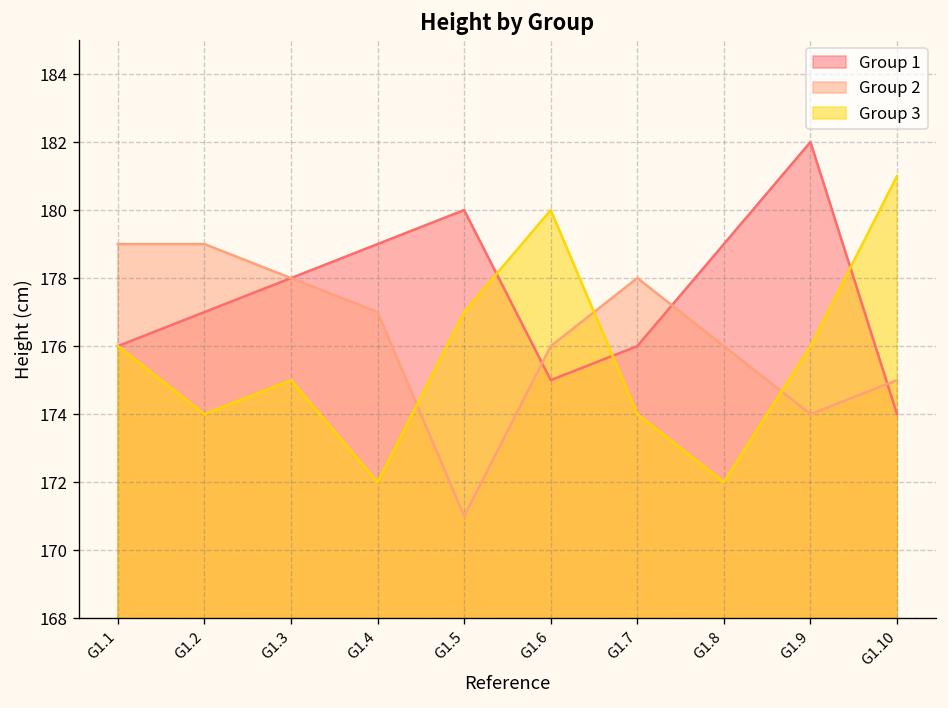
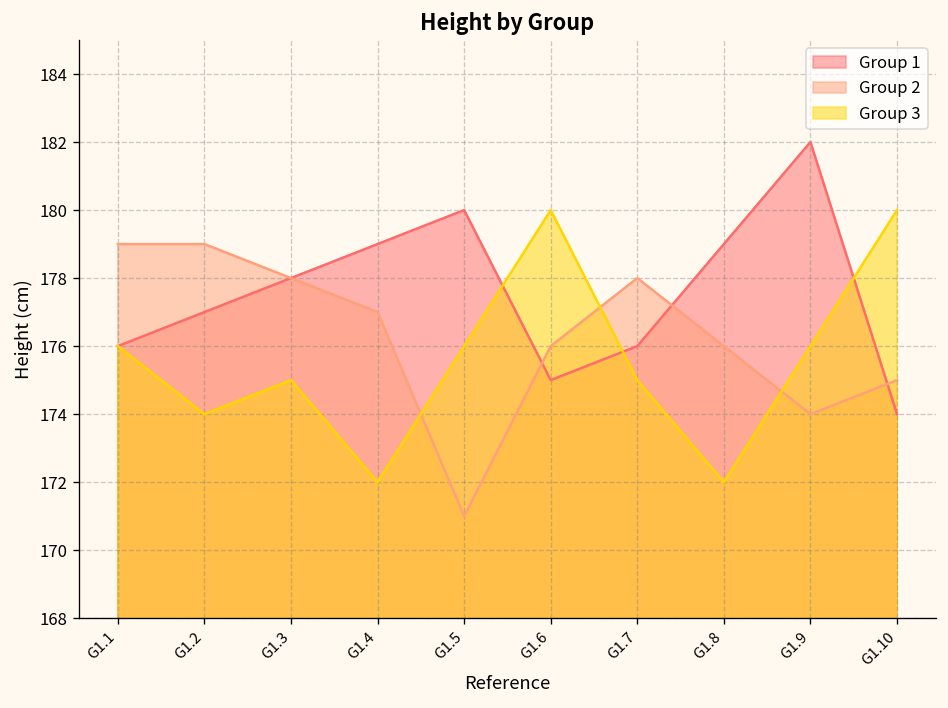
  {
    "Group 3": {
      "G1.2": 174,
      "G1.3": 175,
      "G1.4": 172,
-     "G1.5": 177,
+     "G1.5": 176,
      "G1.6": 180,
-     "G1.7": 174,
+     "G1.7": 175,
      "G1.8": 172,
      "G1.9": 176,
-     "G1.10": 181
+     "G1.10": 180
    }
  }
